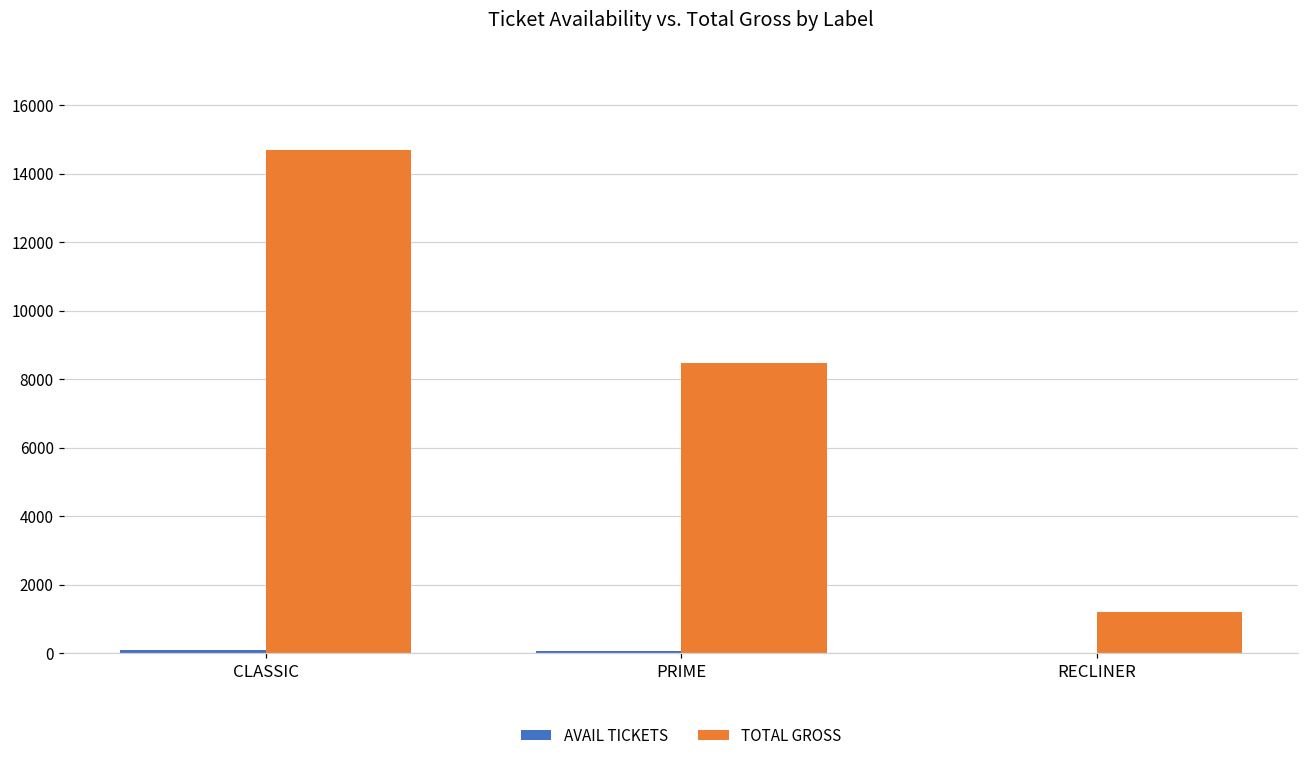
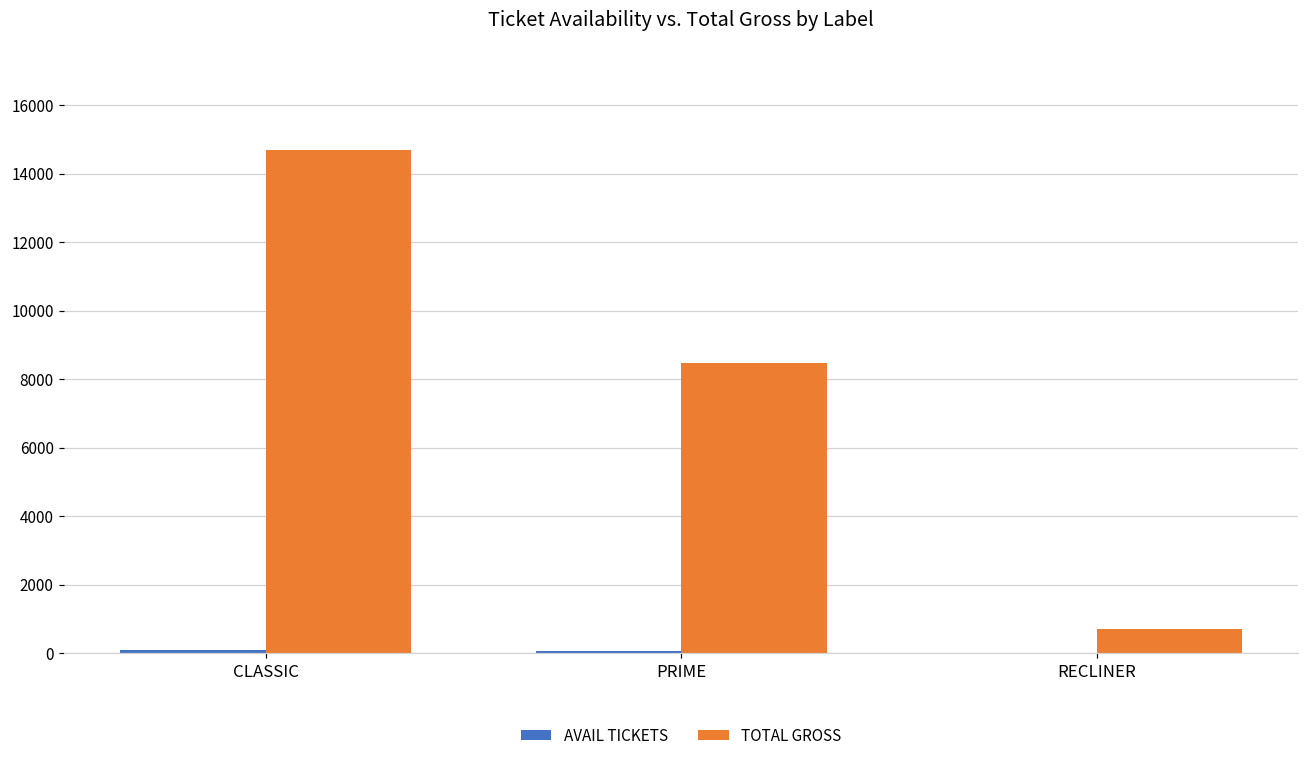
  {
    "AVAIL TICKETS": {
      "CLASSIC": 100
    },
    "TOTAL GROSS": {
      "CLASSIC": 14700,
      "PRIME": 8500,
-     "RECLINER": 1200
+     "RECLINER": 700
    }
  }
